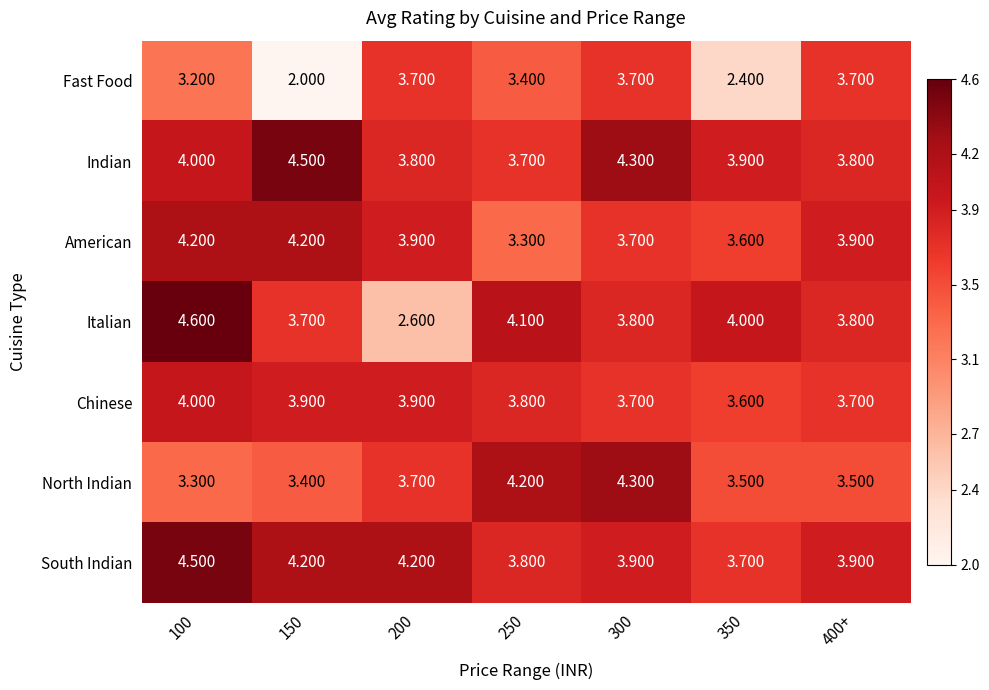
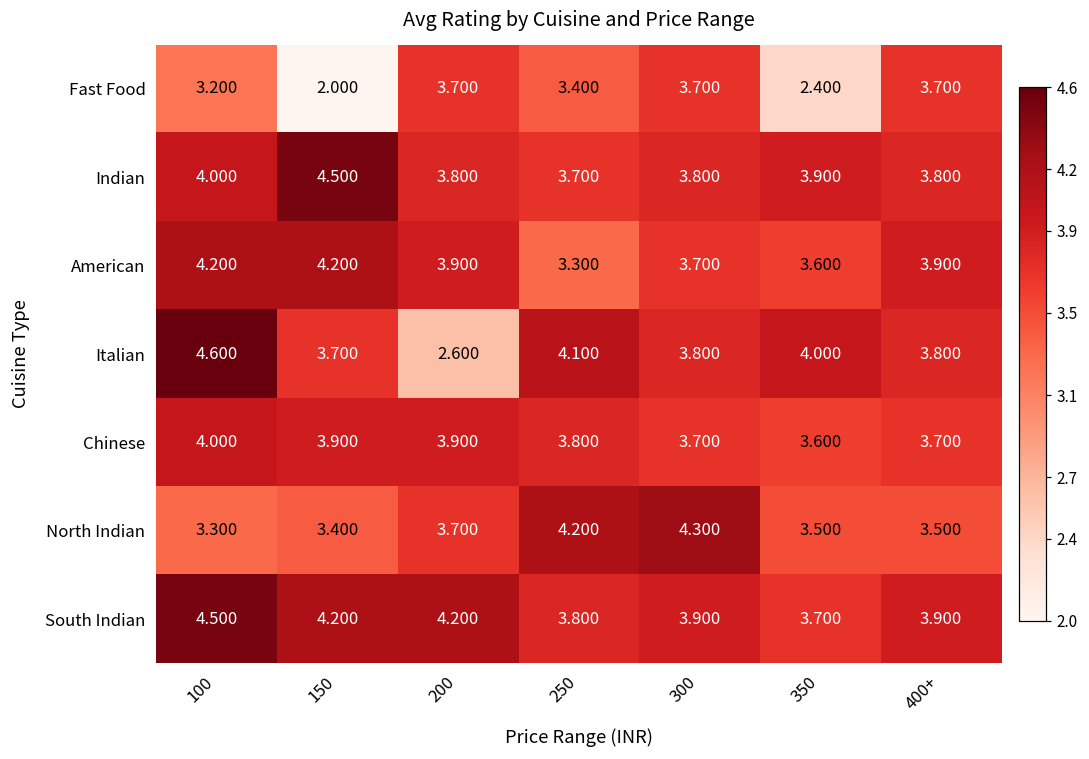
  {
    "Fast Food": {
      "100": 3.200,
      "150": 2.000,
      "200": 3.700,
      "250": 3.400,
      "300": 3.700,
      "350": 2.400,
      "400+": 3.700
    },
    "Indian": {
      "100": 4.000,
      "150": 4.500,
      "200": 3.800,
      "250": 3.700,
-     "300": 4.300,
+     "300": 3.800,
      "350": 3.900,
      "400+": 3.800
    },
    "American": {
      "100": 4.200,
      "150": 4.200,
      "200": 3.900,
      "250": 3.300,
      "300": 3.700,
      "350": 3.600,
      "400+": 3.900
    },
    "Italian": {
      "100": 4.600,
      "150": 3.700,
      "200": 2.600,
      "250": 4.100,
      "300": 3.800,
      "350": 4.000,
      "400+": 3.800
    },
    "Chinese": {
      "100": 4.000,
      "150": 3.900,
      "200": 3.900,
      "250": 3.800,
      "300": 3.700,
      "350": 3.600,
      "400+": 3.700
    },
    "North Indian": {
      "100": 3.300,
      "150": 3.400,
      "200": 3.700,
      "250": 4.200,
      "300": 4.300,
      "350": 3.500,
      "400+": 3.500
    },
    "South Indian": {
      "100": 4.500,
      "150": 4.200,
      "200": 4.200,
      "250": 3.800,
      "300": 3.900,
      "350": 3.700,
      "400+": 3.900
    }
  }
